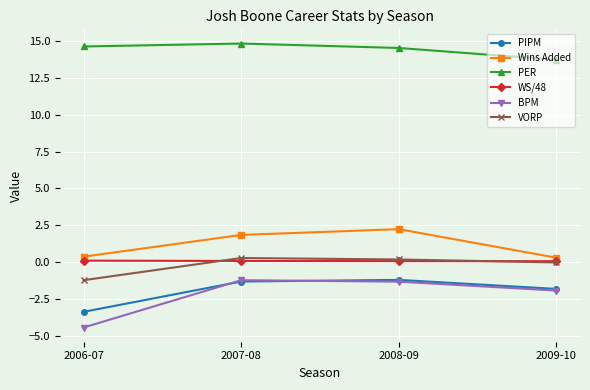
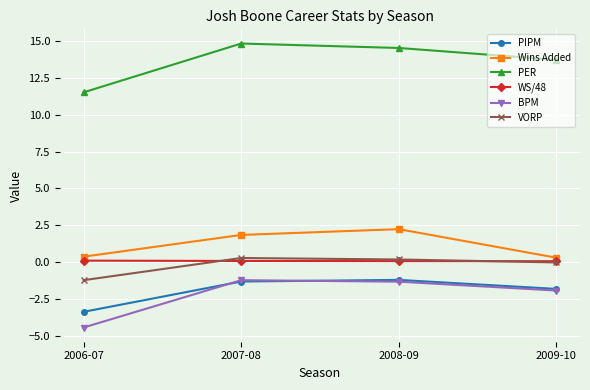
  {
    "PIPM": {
      "2006-07": -3.3
    },
    "Wins Added": {
      "2006-07": 0.4,
      "2007-08": 1.9,
      "2008-09": 2.3,
      "2009-10": 0.3
    },
    "PER": {
-     "2006-07": 14.6,
+     "2006-07": 11.5,
      "2007-08": 14.8,
      "2008-09": 14.5
    },
    "WS/48": {
      "2006-07": 0.1,
      "2007-08": 0.1
    },
    "BPM": {
      "2006-07": -4.4
    },
    "VORP": {
      "2006-07": -1.2,
      "2007-08": 0.3
    }
  }
